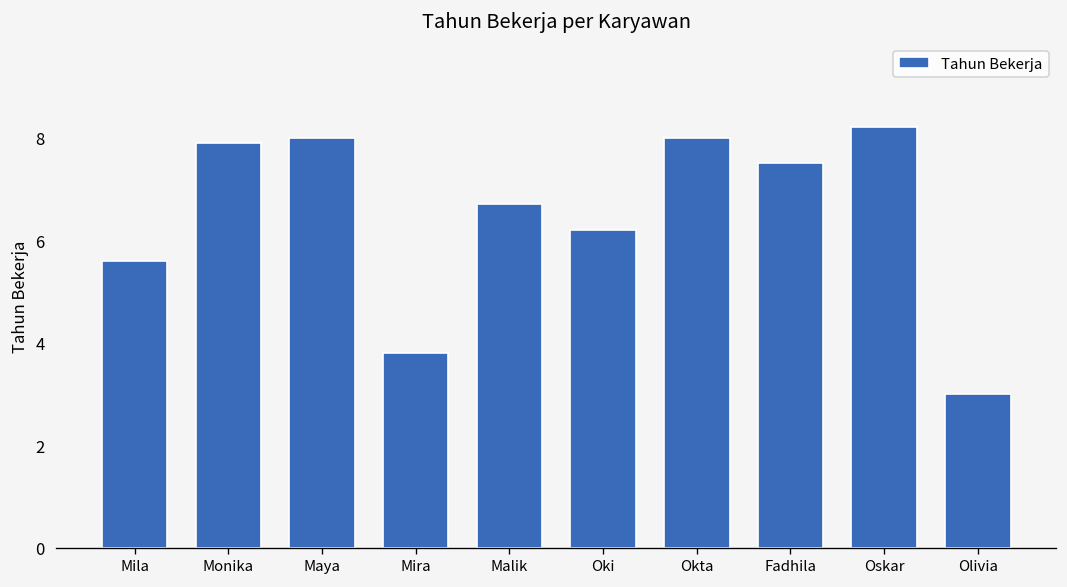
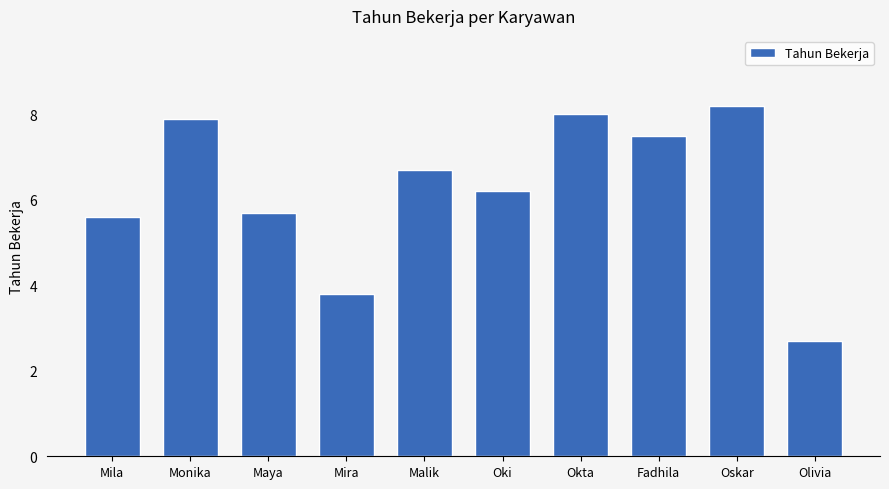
  {
    "Mila": 5.6,
    "Monika": 7.9,
-   "Maya": 8.0,
+   "Maya": 5.7,
    "Mira": 3.8,
    "Malik": 6.7,
    "Oki": 6.2,
    "Okta": 8.0,
    "Fadhila": 7.5,
    "Oskar": 8.2,
-   "Olivia": 3.0
+   "Olivia": 2.7
  }
